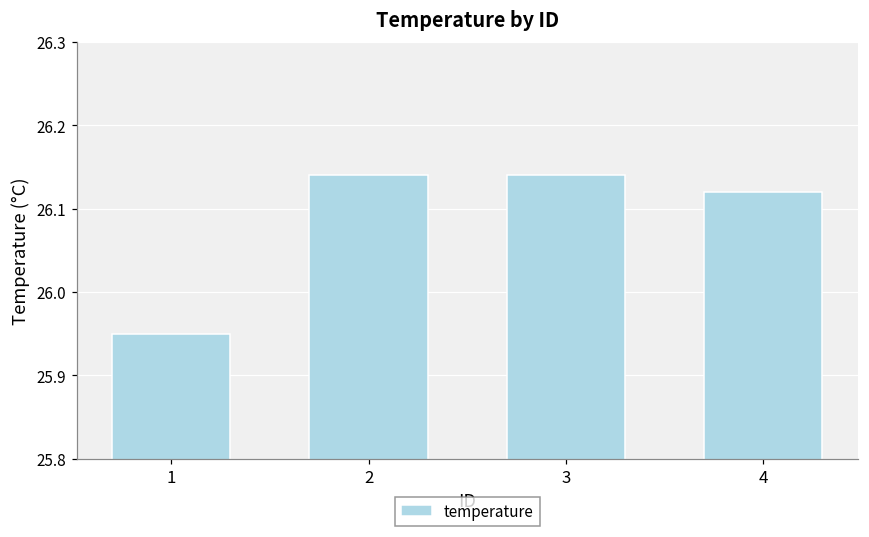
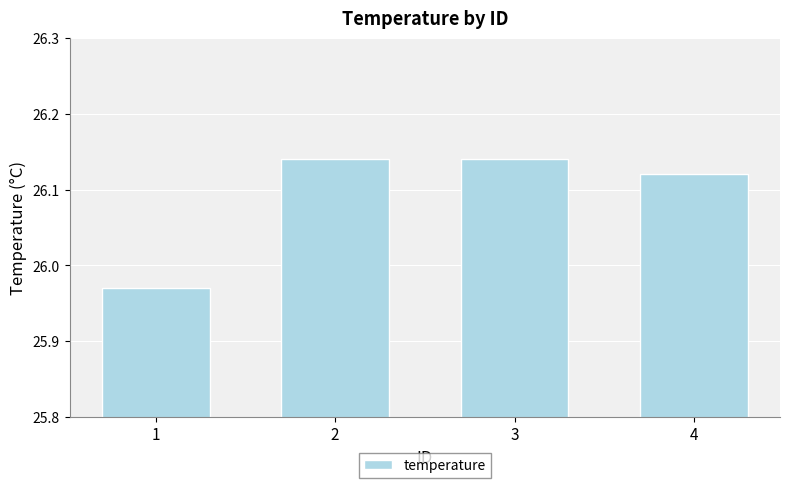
  {
-   "1": 25.95,
+   "1": 25.97,
    "2": 26.14,
    "3": 26.14,
    "4": 26.12
  }
